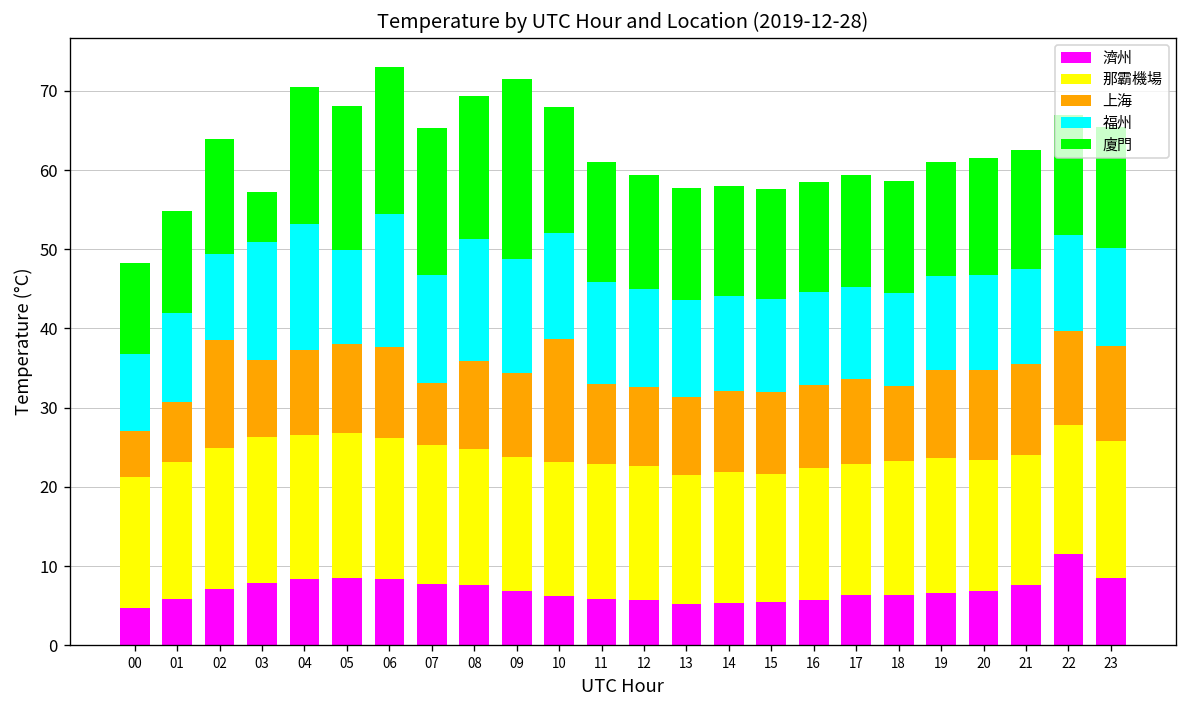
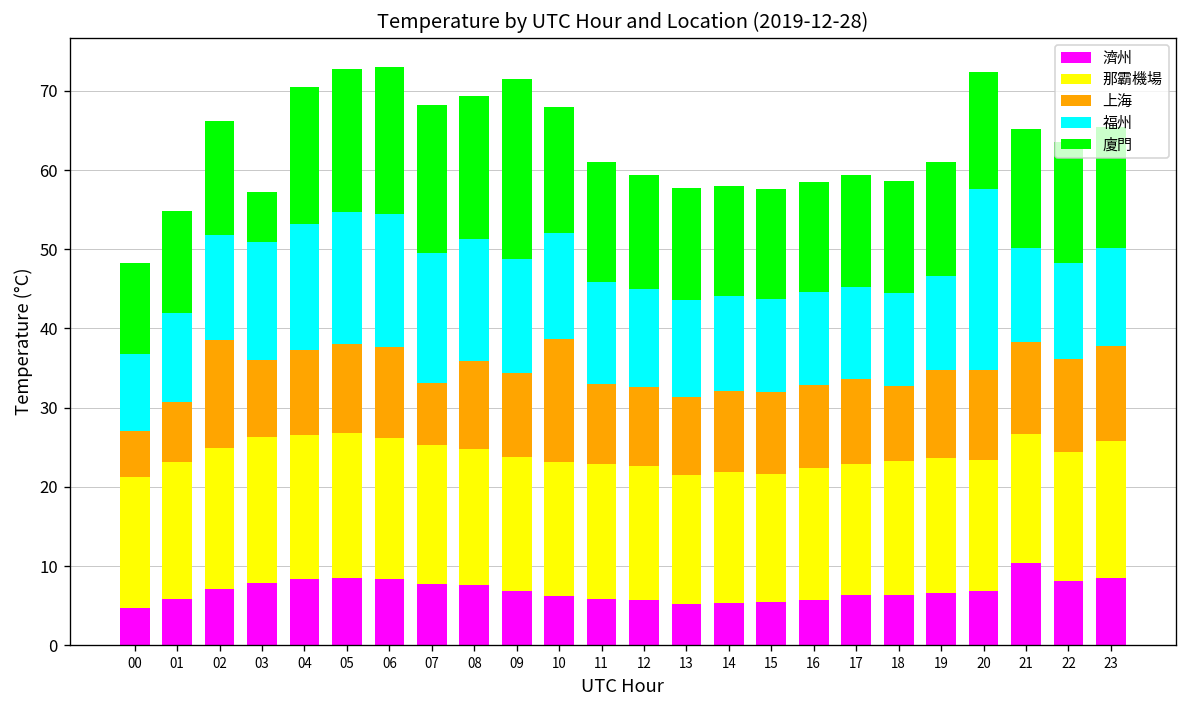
  {
    "濟州": {
      "00": 5,
      "01": 6,
      "02": 7,
      "03": 8,
      "04": 8,
      "05": 9,
      "06": 8,
      "07": 8,
      "08": 8,
      "09": 7,
      "10": 6,
      "11": 6,
      "12": 6,
      "13": 5,
      "14": 5,
      "15": 5,
      "16": 6,
      "17": 6,
      "18": 6,
      "19": 7,
      "20": 7,
-     "21": 8,
-     "22": 12,
+     "21": 10,
+     "22": 8,
      "23": 9
    },
    "那霸機場": {
      "00": 17,
      "01": 17,
      "02": 18,
      "03": 18,
      "04": 18,
      "05": 18,
      "06": 18,
      "07": 18,
      "08": 17,
      "09": 17,
      "10": 17,
      "11": 17,
      "12": 17,
      "13": 16,
      "14": 17,
      "15": 16,
      "16": 17,
      "17": 16,
      "18": 17,
      "19": 17,
      "20": 17,
      "21": 16,
      "22": 16,
      "23": 17
    },
    "上海": {
      "00": 6,
      "01": 7,
      "02": 14,
      "03": 10,
      "04": 11,
      "05": 11,
      "06": 12,
      "07": 8,
      "08": 11,
      "09": 11,
      "10": 16,
      "11": 10,
      "12": 10,
      "13": 10,
      "14": 10,
      "15": 10,
      "16": 11,
      "17": 11,
      "18": 9,
      "19": 11,
      "20": 11,
      "21": 12,
      "22": 12,
      "23": 12
    },
    "福州": {
      "00": 10,
      "01": 11,
-     "02": 11,
+     "02": 13,
      "03": 15,
      "04": 16,
-     "05": 12,
+     "05": 17,
      "06": 17,
-     "07": 14,
+     "07": 16,
      "08": 15,
      "09": 14,
      "10": 13,
      "11": 13,
      "12": 12,
      "13": 12,
      "14": 12,
      "15": 12,
      "16": 12,
      "17": 12,
      "18": 12,
      "19": 12,
-     "20": 12,
+     "20": 23,
      "21": 12,
      "22": 12,
      "23": 12
    },
    "廈門": {
      "00": 11,
      "01": 13,
      "02": 14,
      "03": 6,
      "04": 17,
      "05": 18,
      "06": 19,
      "07": 19,
      "08": 18,
      "09": 23,
      "10": 16,
      "11": 15,
      "12": 14,
      "13": 14,
      "14": 14,
      "15": 14,
      "16": 14,
      "17": 14,
      "18": 14,
      "19": 14,
      "20": 15,
      "21": 15
    }
  }
